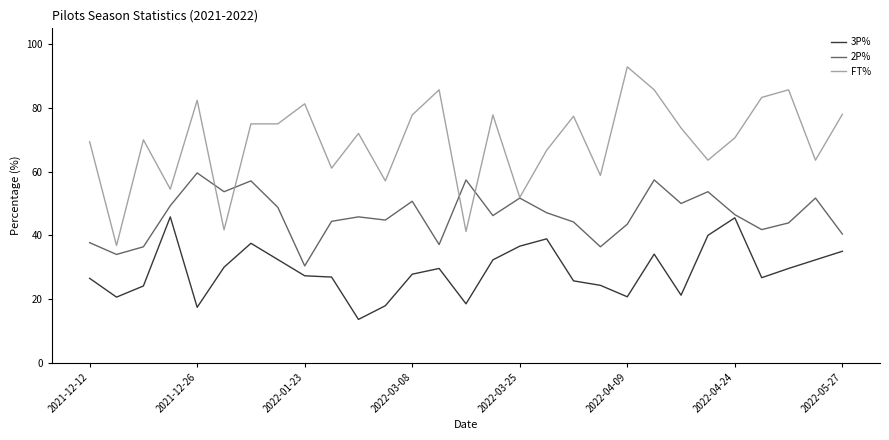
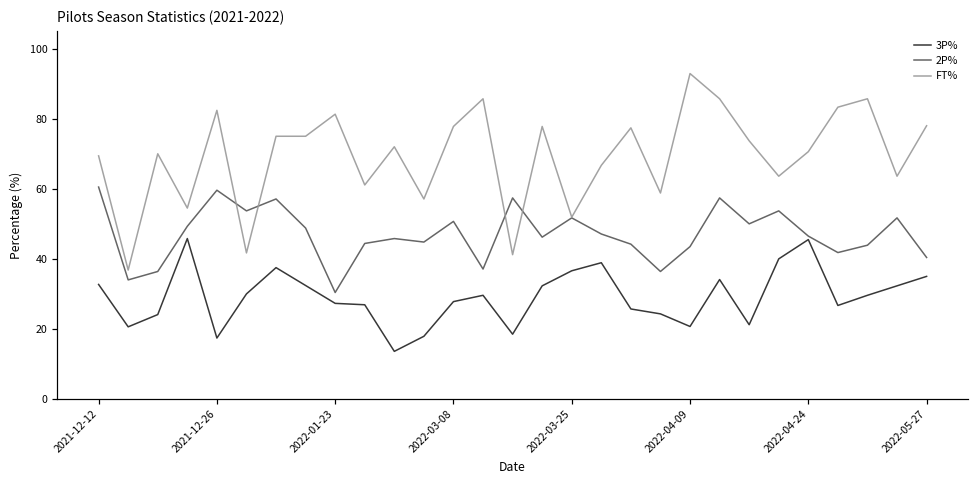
  {
    "3P%": {
-     "2021-12-12": 27,
+     "2021-12-12": 33,
      "2021-12-26": 17,
      "2022-01-23": 27,
      "2022-03-08": 28,
      "2022-03-25": 37,
      "2022-04-09": 21,
      "2022-04-24": 46,
      "2022-05-27": 35
    },
    "2P%": {
-     "2021-12-12": 38,
+     "2021-12-12": 61,
      "2021-12-26": 60,
      "2022-01-23": 30,
      "2022-03-08": 51,
      "2022-04-09": 44,
      "2022-04-24": 47,
      "2022-05-27": 40
    },
    "FT%": {
      "2021-12-12": 69,
      "2021-12-26": 82,
      "2022-01-23": 81,
      "2022-03-08": 78,
      "2022-04-09": 93,
      "2022-04-24": 71,
      "2022-05-27": 78
    }
  }
